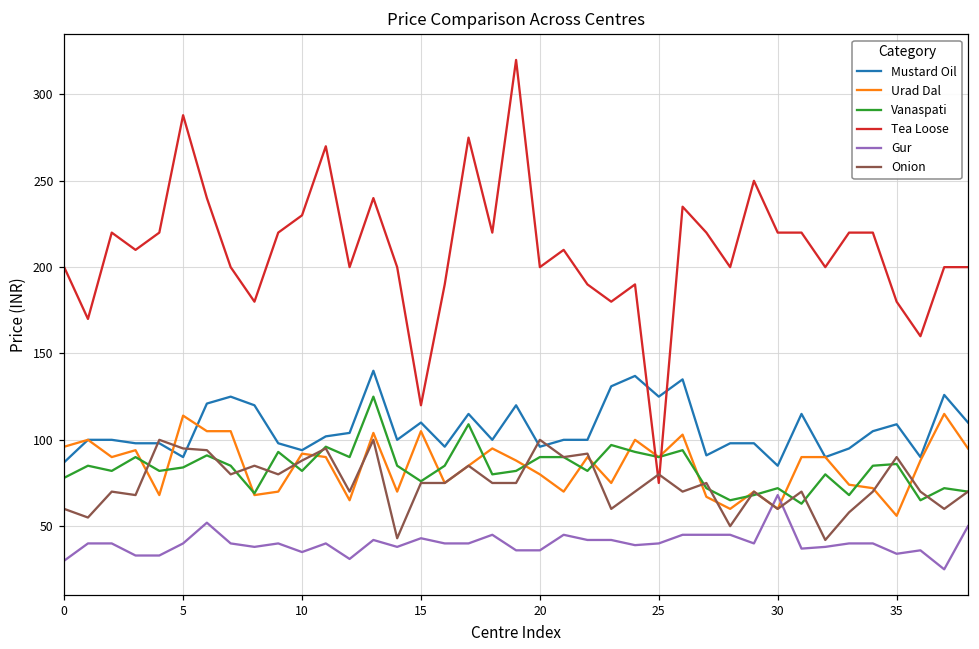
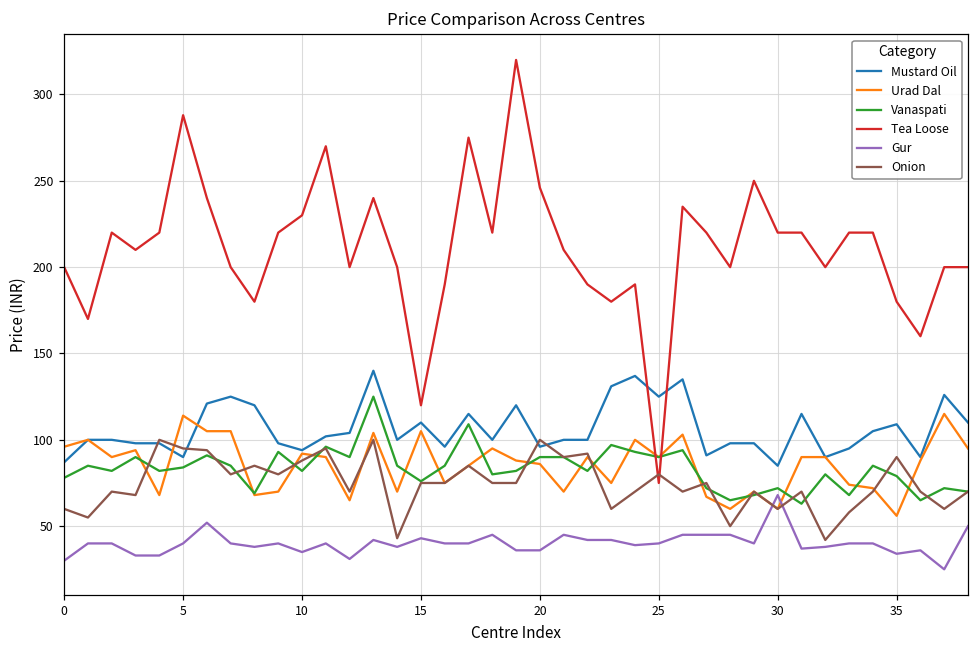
  {
    "Mustard Oil": {
      "0": 87,
      "5": 90,
      "10": 94,
      "15": 110,
      "20": 96,
      "25": 125,
      "30": 85,
      "35": 109
    },
    "Urad Dal": {
      "0": 96,
      "5": 114,
      "10": 92,
      "15": 105,
-     "20": 80,
+     "20": 86,
      "35": 56
    },
    "Vanaspati": {
      "0": 78,
      "5": 84,
      "10": 82,
      "20": 90,
      "30": 72,
-     "35": 86
+     "35": 79
    },
    "Tea Loose": {
      "0": 200,
      "5": 288,
      "10": 230,
      "15": 120,
-     "20": 200,
+     "20": 246,
      "25": 75,
      "30": 220,
      "35": 180
    },
    "Gur": {
      "0": 30,
      "5": 40,
      "10": 35,
      "15": 43,
      "20": 36,
      "25": 40,
      "30": 68,
      "35": 34
    },
    "Onion": {
      "0": 60,
      "5": 95,
      "10": 88,
      "20": 100,
      "25": 80,
      "35": 90
    }
  }
